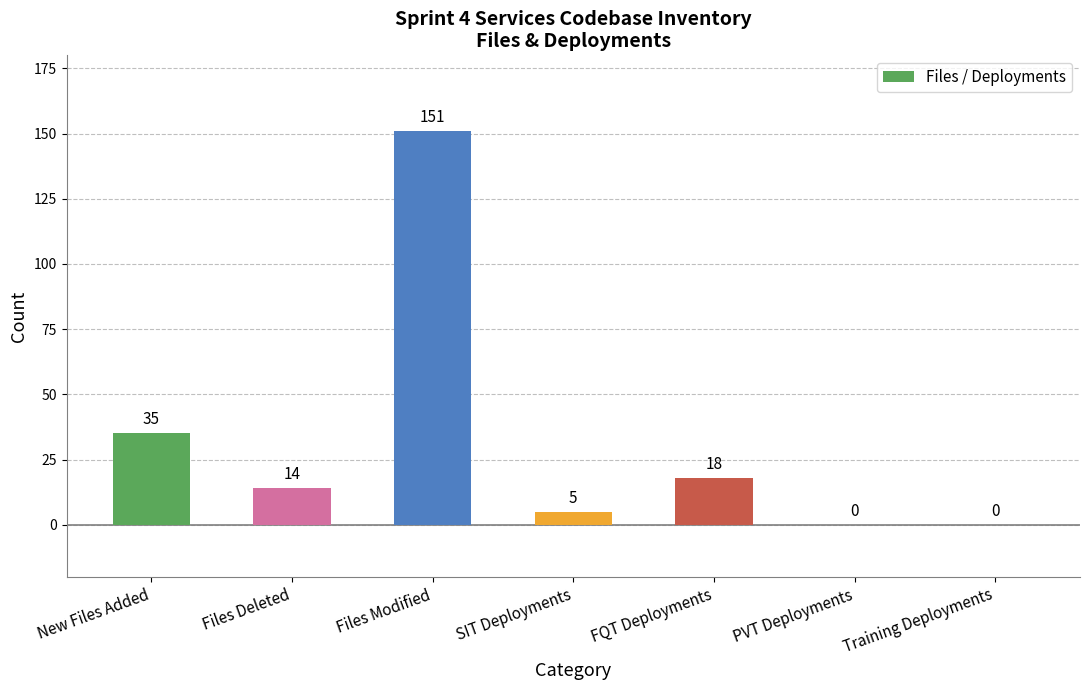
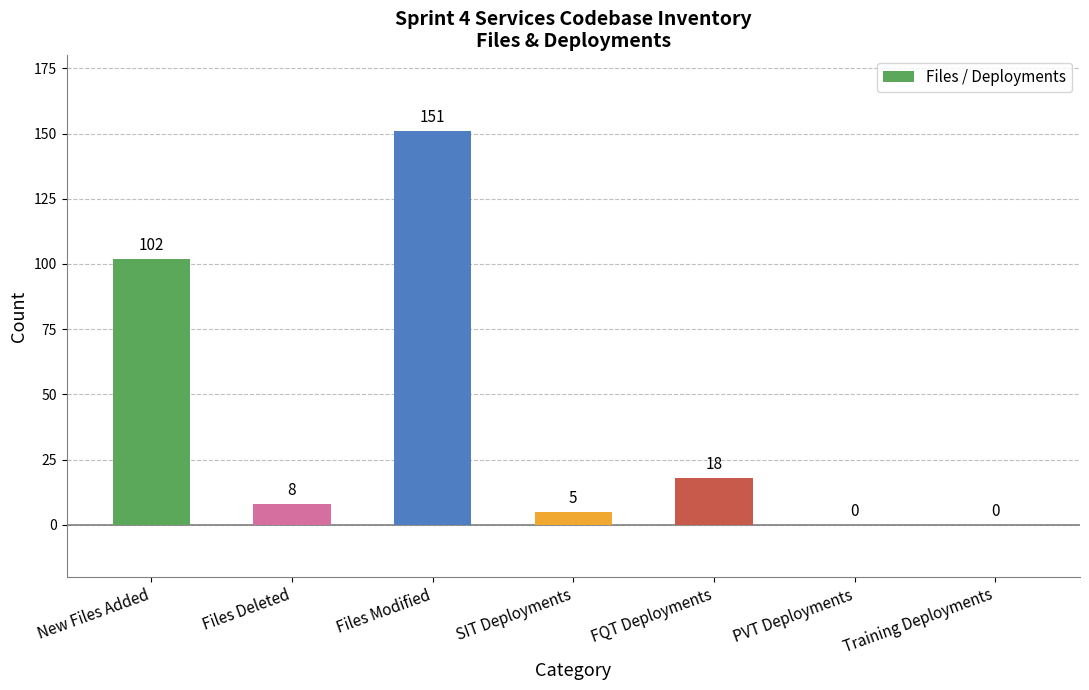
  {
-   "New Files Added": 35,
-   "Files Deleted": 14,
+   "New Files Added": 102,
+   "Files Deleted": 8,
    "Files Modified": 151,
    "SIT Deployments": 5,
    "FQT Deployments": 18,
    "PVT Deployments": 0,
    "Training Deployments": 0
  }
